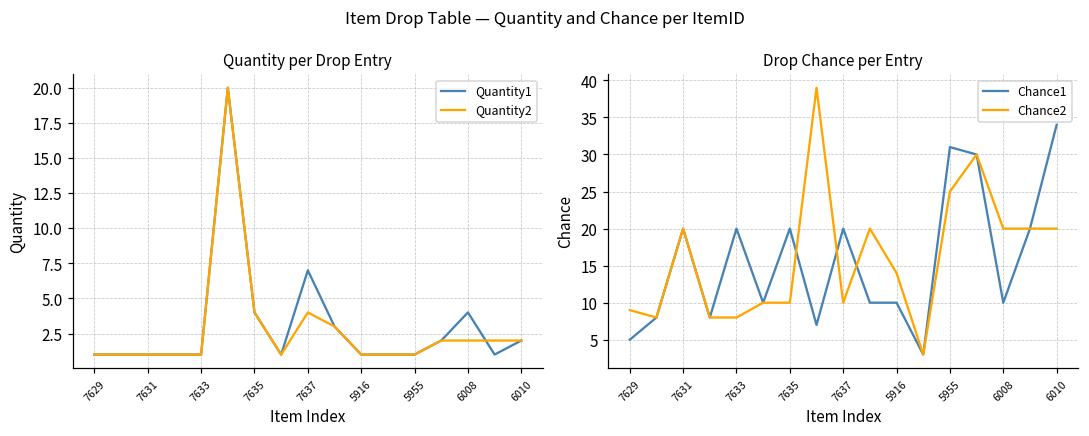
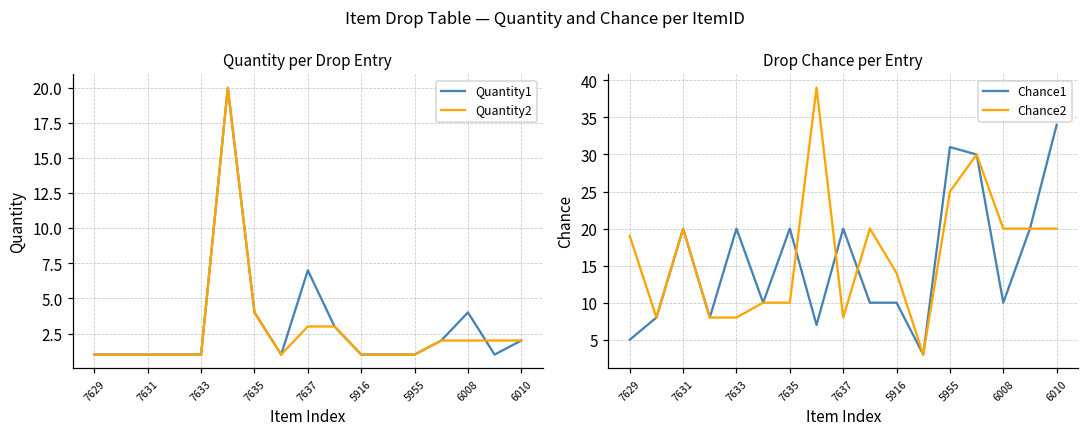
  {
    "Quantity per Drop Entry": {
      "Quantity1": {
        "7637": 7,
        "6008": 4
      },
      "Quantity2": {
-       "7637": 4,
+       "7637": 3,
        "6008": 2
      }
    },
    "Drop Chance per Entry": {
      "Chance1": {
        "7629": 5,
        "7633": 20,
        "7635": 20,
        "7637": 20,
        "5916": 10,
        "5955": 31,
        "6008": 10,
        "6010": 34
      },
      "Chance2": {
-       "7629": 9,
+       "7629": 19,
        "7633": 8,
        "7635": 10,
-       "7637": 10,
+       "7637": 8,
        "5916": 14,
        "5955": 25,
        "6008": 20,
        "6010": 20
      }
    }
  }
